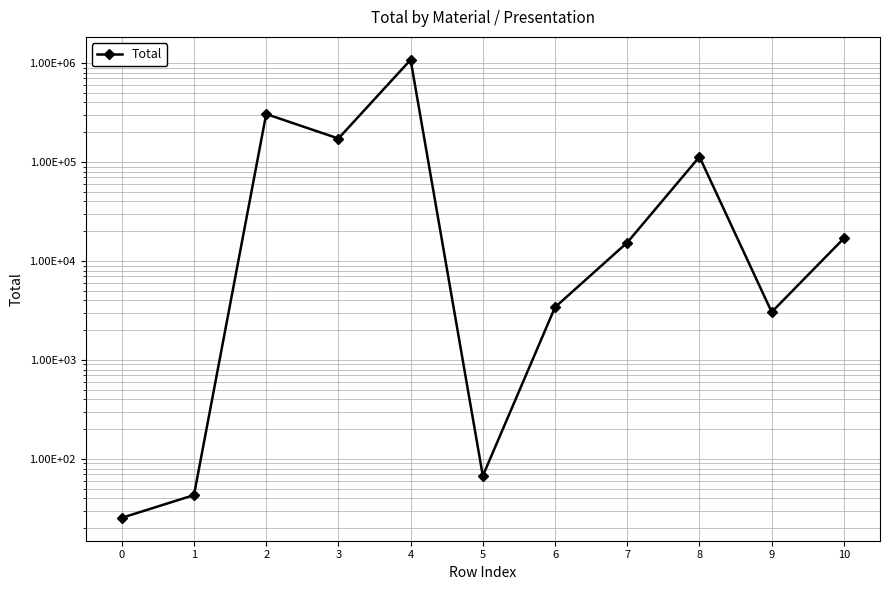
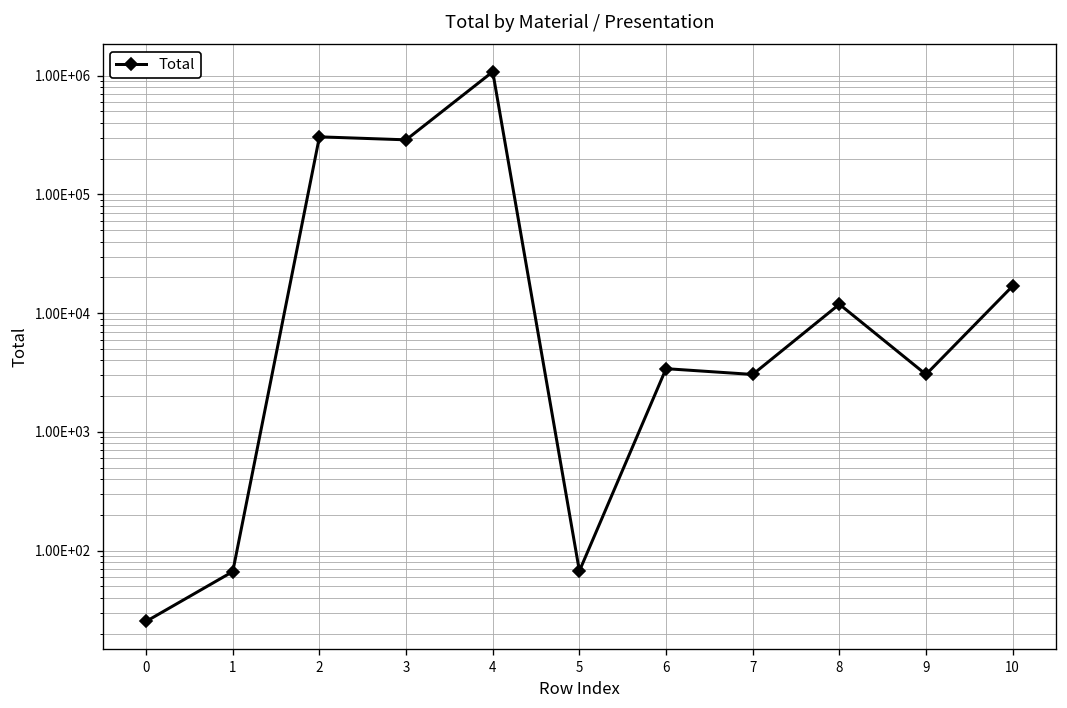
  {
    "0": 25,
-   "1": 40,
+   "1": 70,
    "2": 310000,
-   "3": 170000,
+   "3": 290000,
    "4": 1100000,
    "5": 70,
    "6": 3400,
-   "7": 15000,
-   "8": 110000,
+   "7": 3000,
+   "8": 12000,
    "9": 3000,
    "10": 17000
  }
